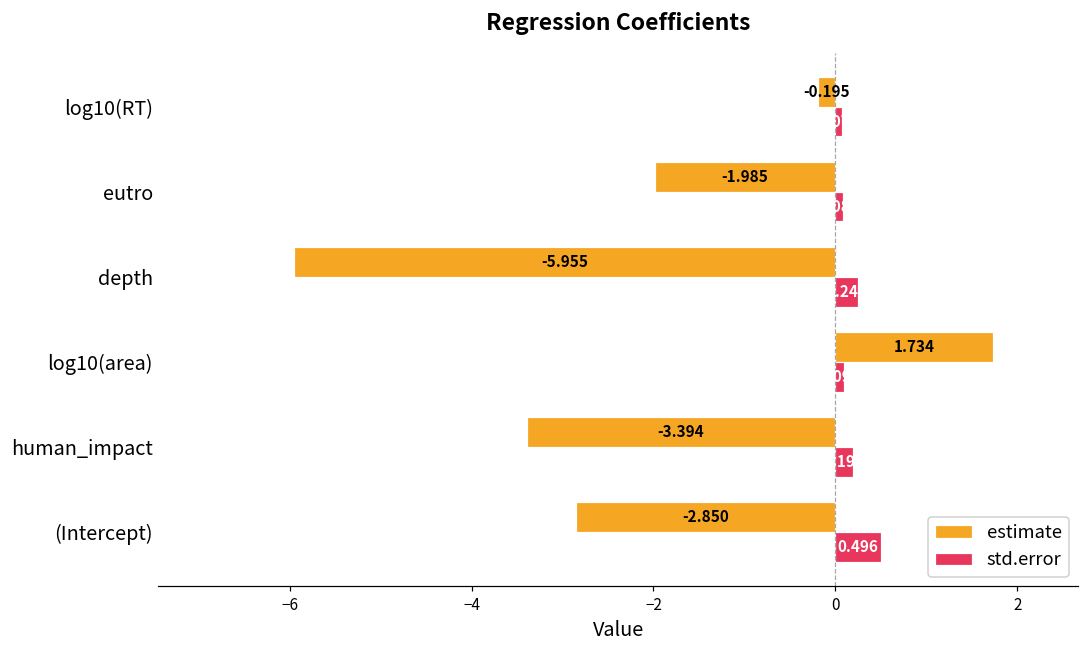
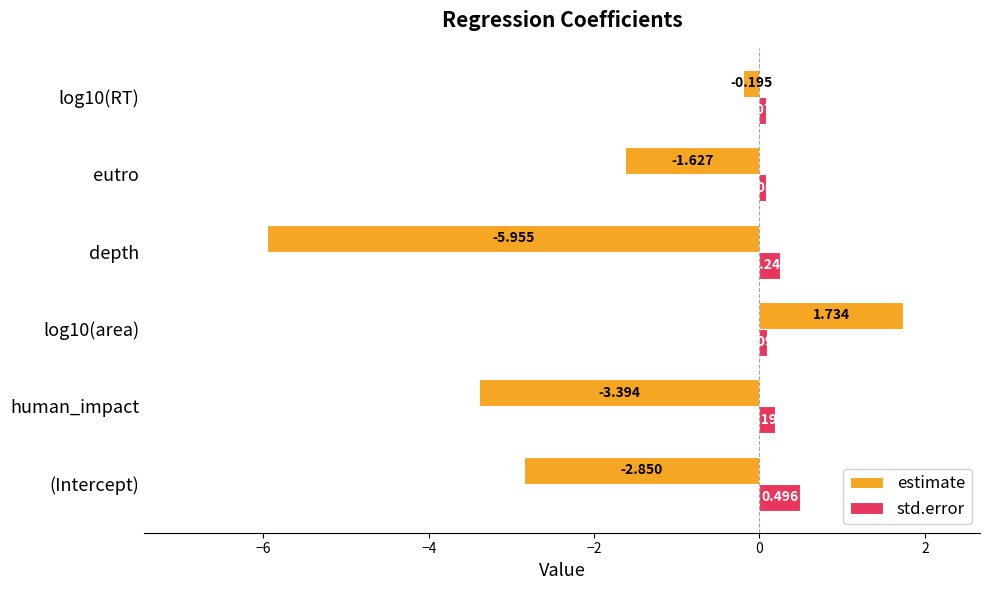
  {
    "estimate": {
      "log10(RT)": -0.195,
-     "eutro": -1.985,
+     "eutro": -1.627,
      "depth": -5.955,
      "log10(area)": 1.734,
      "human_impact": -3.394,
      "(Intercept)": -2.850
    },
    "std.error": {
      "(Intercept)": 0.496
    }
  }
